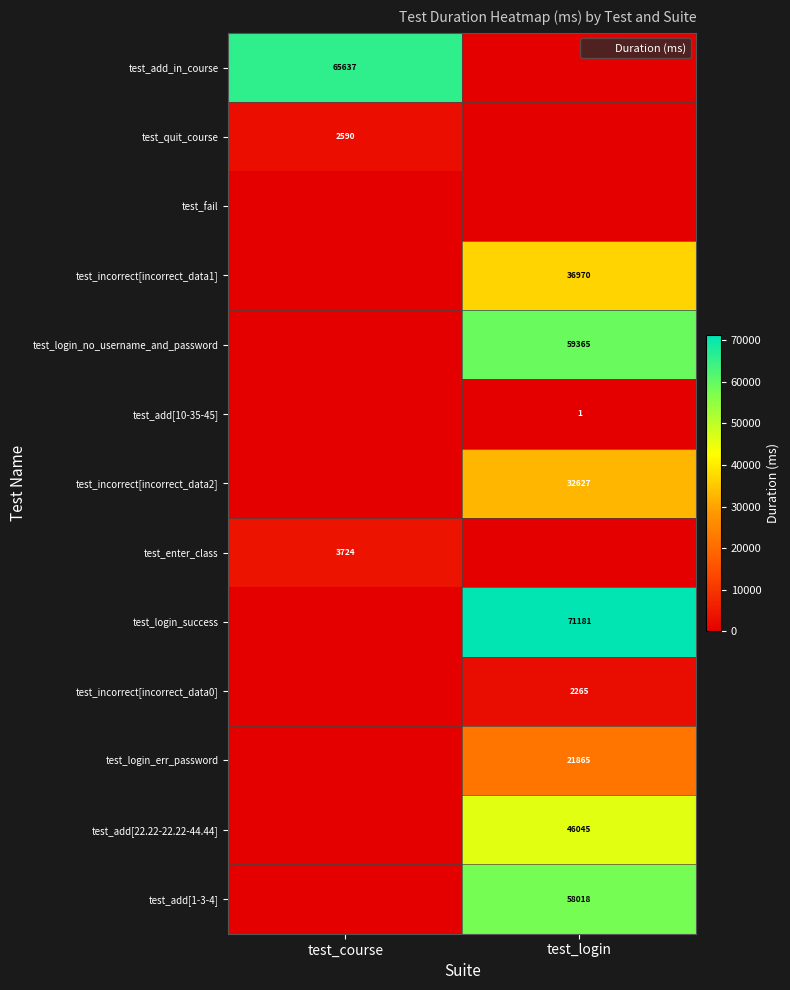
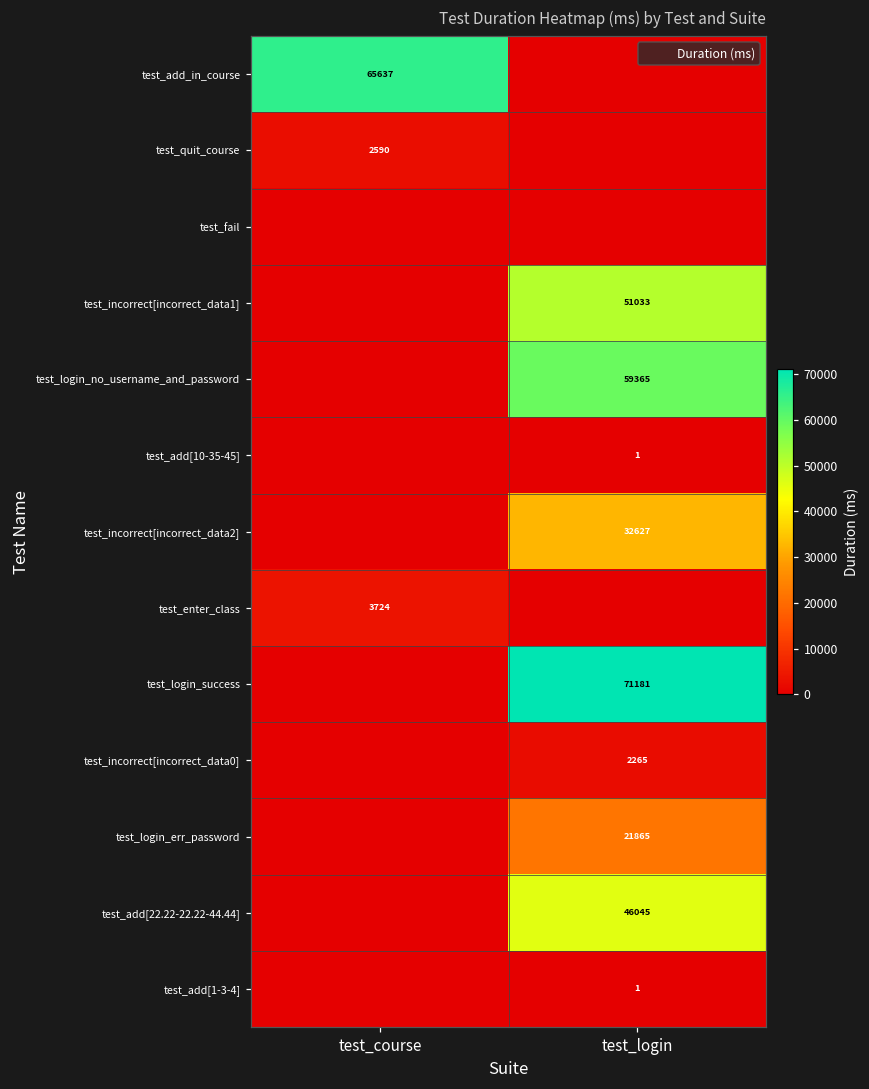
  {
    "test_add_in_course": {
      "test_course": 65637
    },
    "test_quit_course": {
      "test_course": 2590
    },
    "test_incorrect[incorrect_data1]": {
-     "test_login": 36970
+     "test_login": 51033
    },
    "test_login_no_username_and_password": {
      "test_login": 59365
    },
    "test_add[10-35-45]": {
      "test_login": 1
    },
    "test_incorrect[incorrect_data2]": {
      "test_login": 32627
    },
    "test_enter_class": {
      "test_course": 3724
    },
    "test_login_success": {
      "test_login": 71181
    },
    "test_incorrect[incorrect_data0]": {
      "test_login": 2265
    },
    "test_login_err_password": {
      "test_login": 21865
    },
    "test_add[22.22-22.22-44.44]": {
      "test_login": 46045
    },
    "test_add[1-3-4]": {
-     "test_login": 58018
+     "test_login": 1
    }
  }
